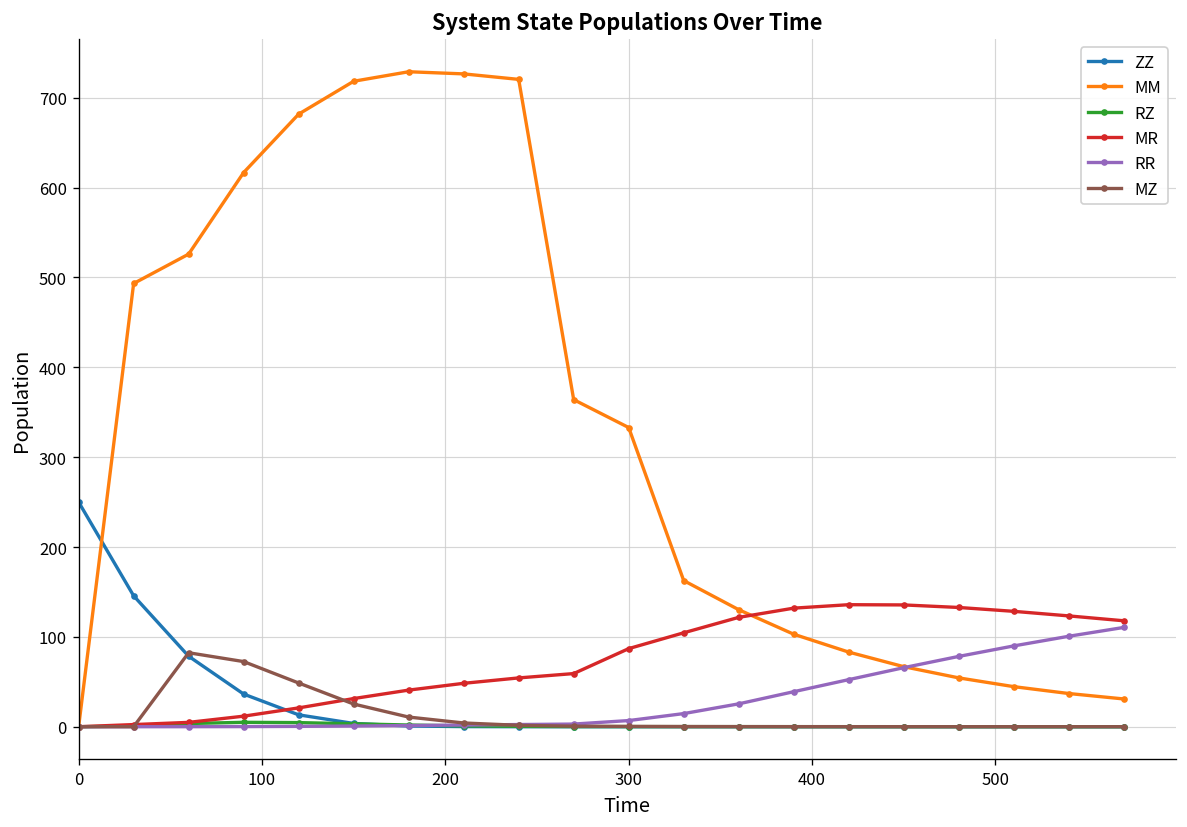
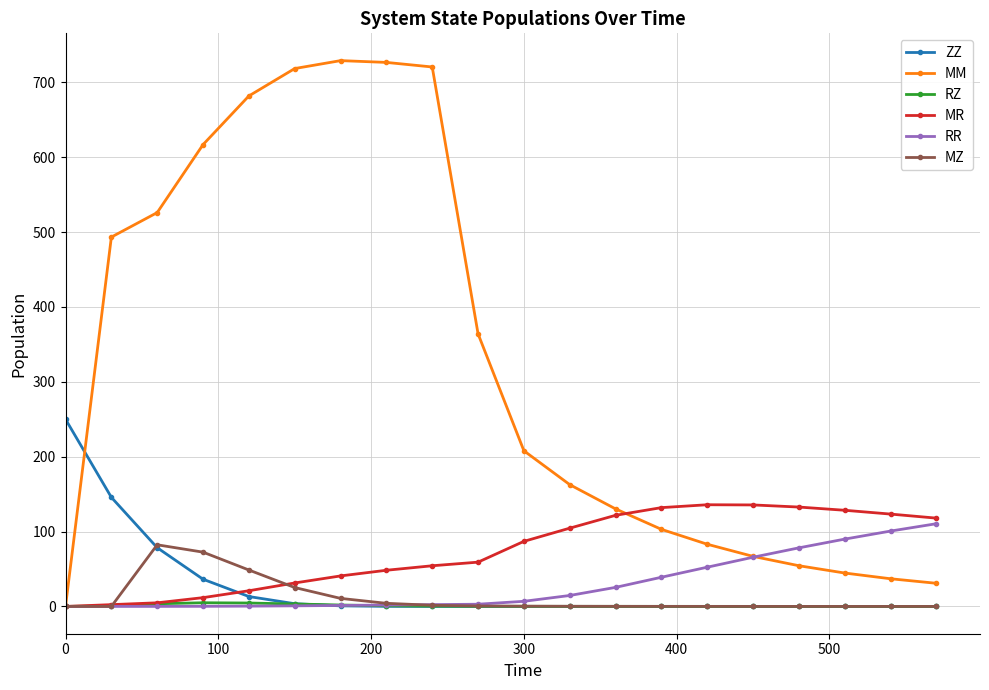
  {
    "ZZ": {
      "0": 250
    },
    "MM": {
-     "300": 330
+     "300": 210
    },
    "MR": {
      "300": 90
    },
    "RR": {
      "300": 10
    }
  }
